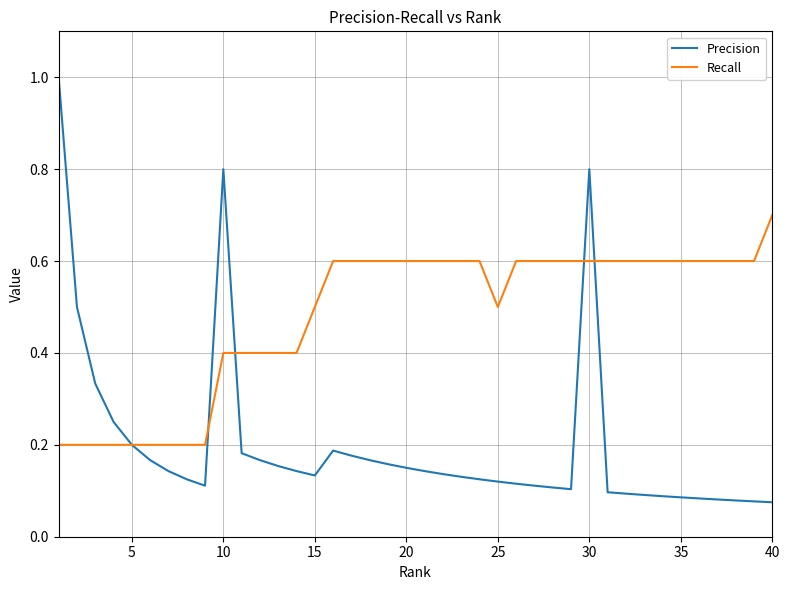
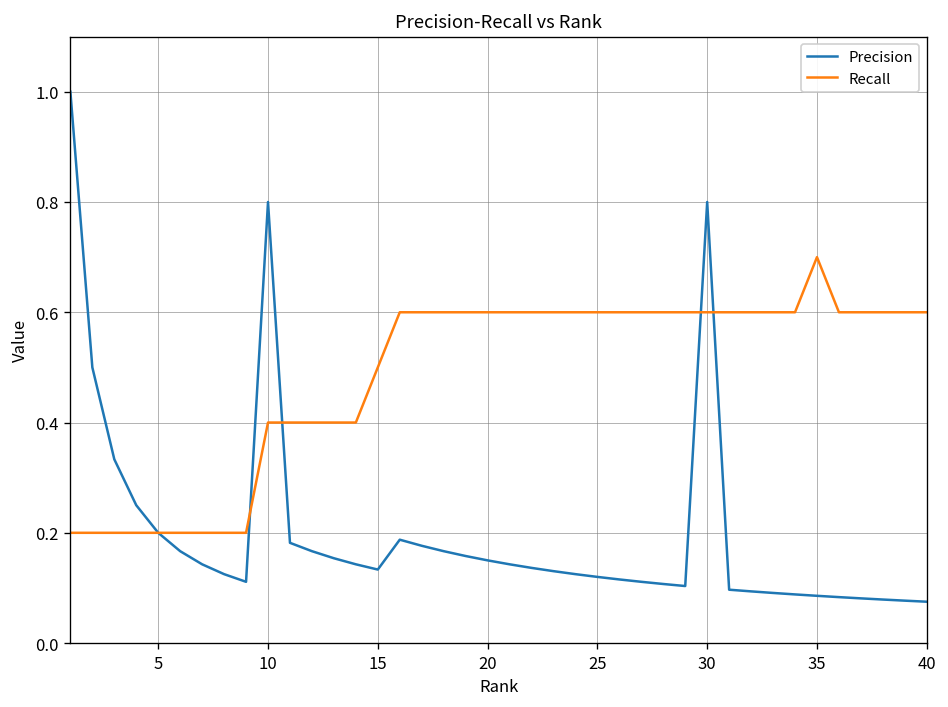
  {
    "Precision": {
      "10": 0.8,
      "15": 0.13,
      "20": 0.15,
      "25": 0.12,
      "30": 0.8,
      "35": 0.09,
      "40": 0.08
    },
    "Recall": {
      "10": 0.4,
      "15": 0.5,
      "20": 0.6,
-     "25": 0.5,
+     "25": 0.6,
      "30": 0.6,
-     "35": 0.6,
-     "40": 0.7
+     "35": 0.7,
+     "40": 0.6
    }
  }
